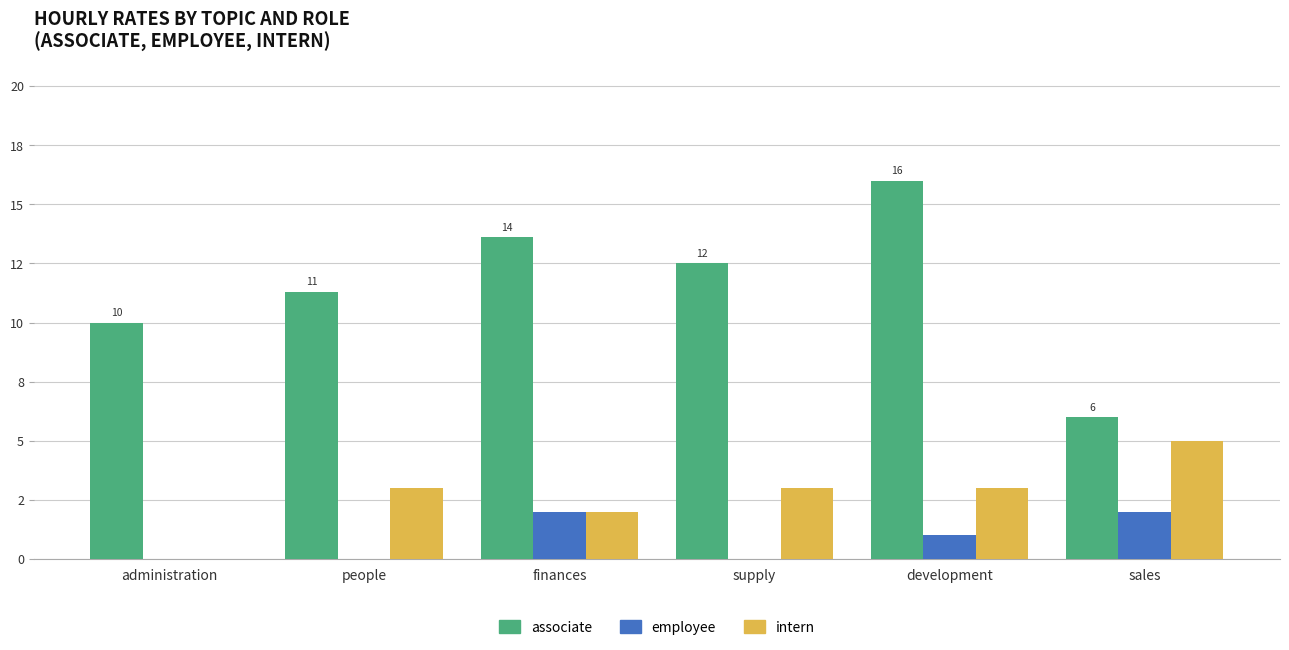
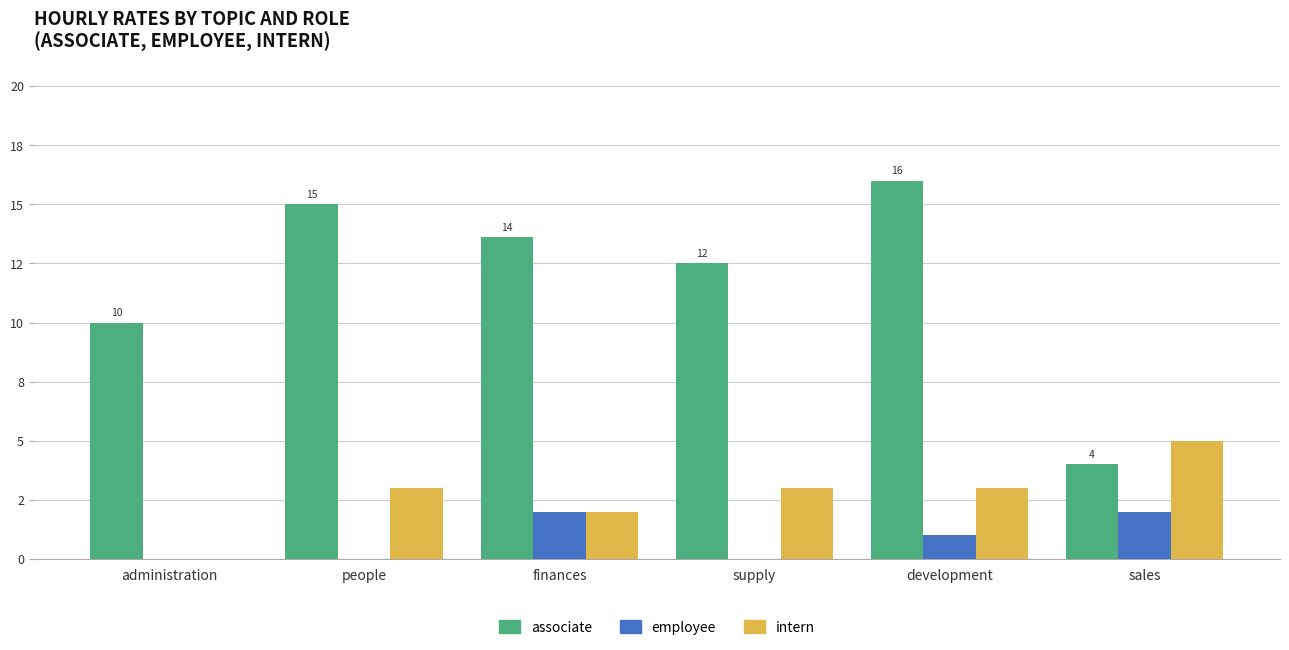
  {
    "associate": {
      "administration": 10,
-     "people": 11,
+     "people": 15,
      "finances": 14,
      "supply": 12,
      "development": 16,
-     "sales": 6
+     "sales": 4
    }
  }
